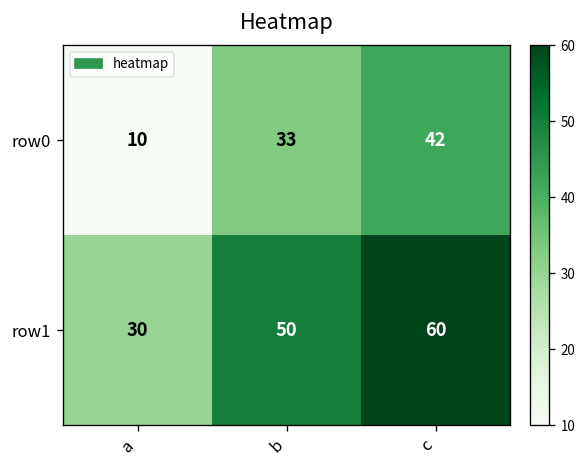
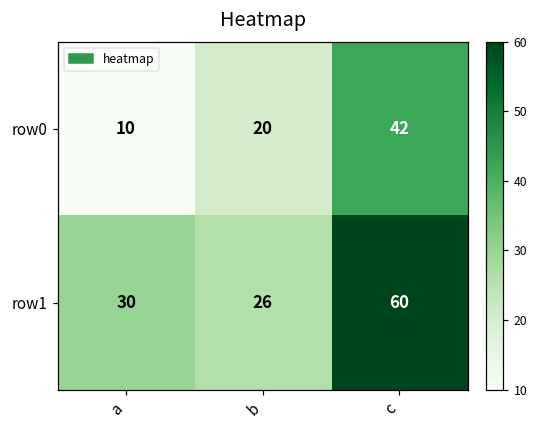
  {
    "row0": {
      "a": 10,
-     "b": 33,
+     "b": 20,
      "c": 42
    },
    "row1": {
      "a": 30,
-     "b": 50,
+     "b": 26,
      "c": 60
    }
  }
